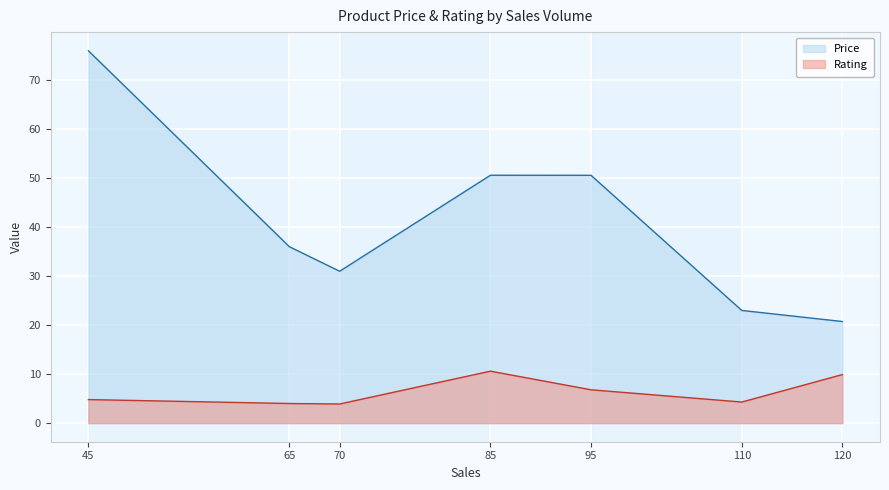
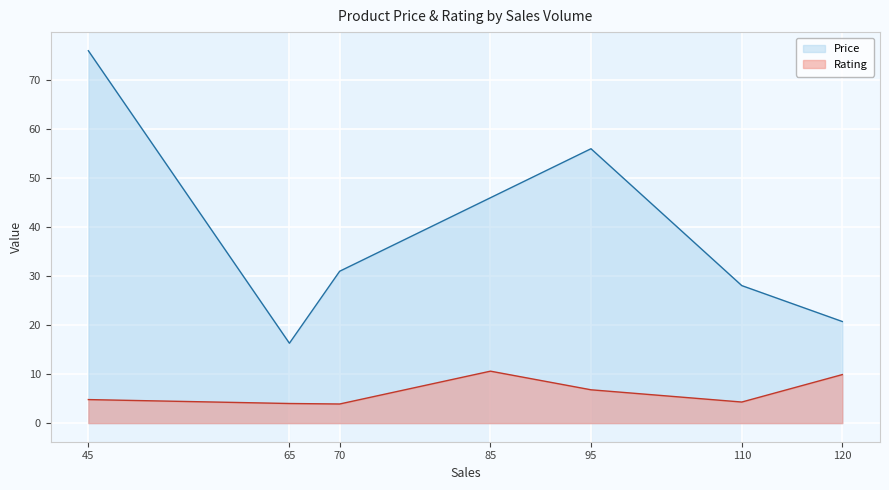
  {
    "Price": {
      "45": 76,
-     "65": 36,
+     "65": 16,
      "70": 31,
-     "85": 51,
-     "95": 51,
-     "110": 23,
+     "85": 46,
+     "95": 56,
+     "110": 28,
      "120": 21
    },
    "Rating": {
      "45": 5,
      "65": 4,
      "70": 4,
      "85": 11,
      "95": 7,
      "110": 4,
      "120": 10
    }
  }
